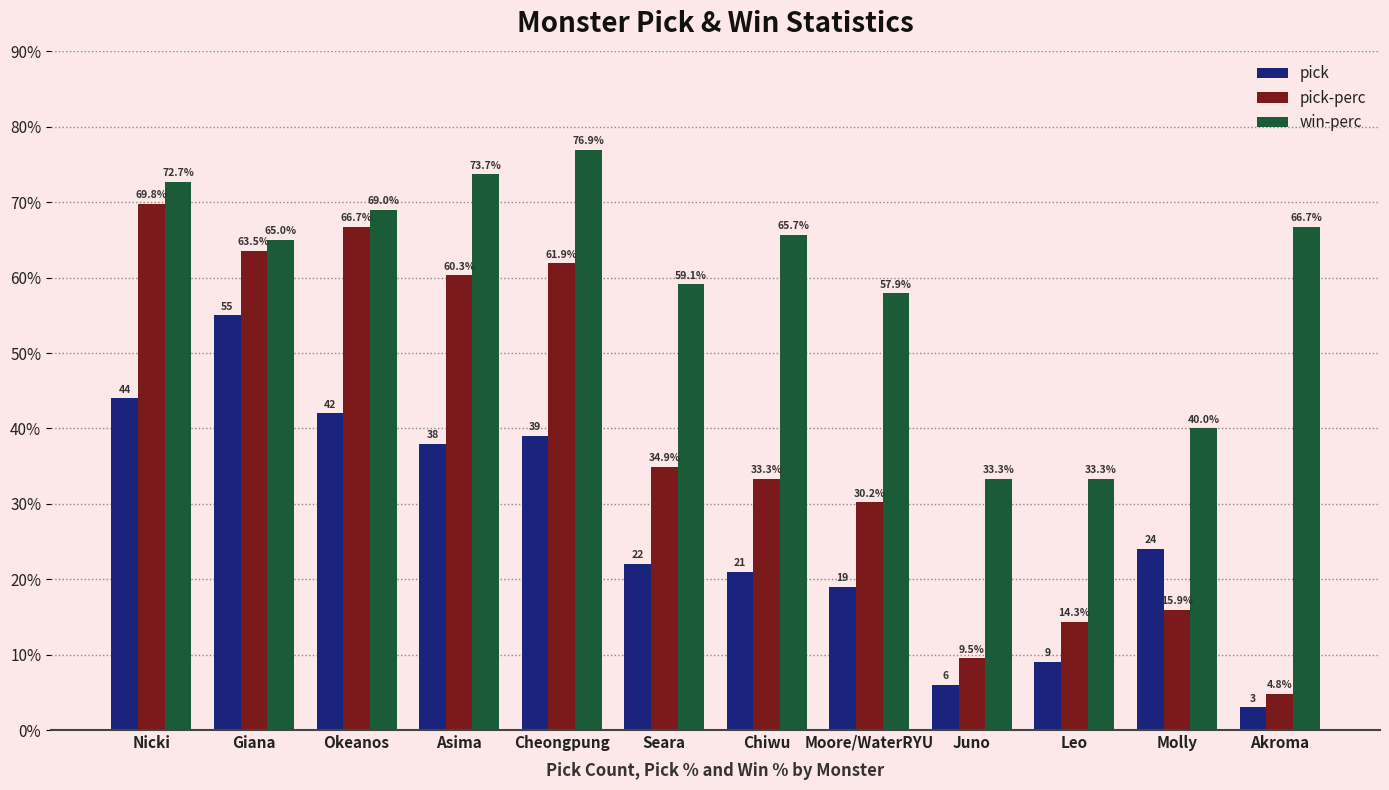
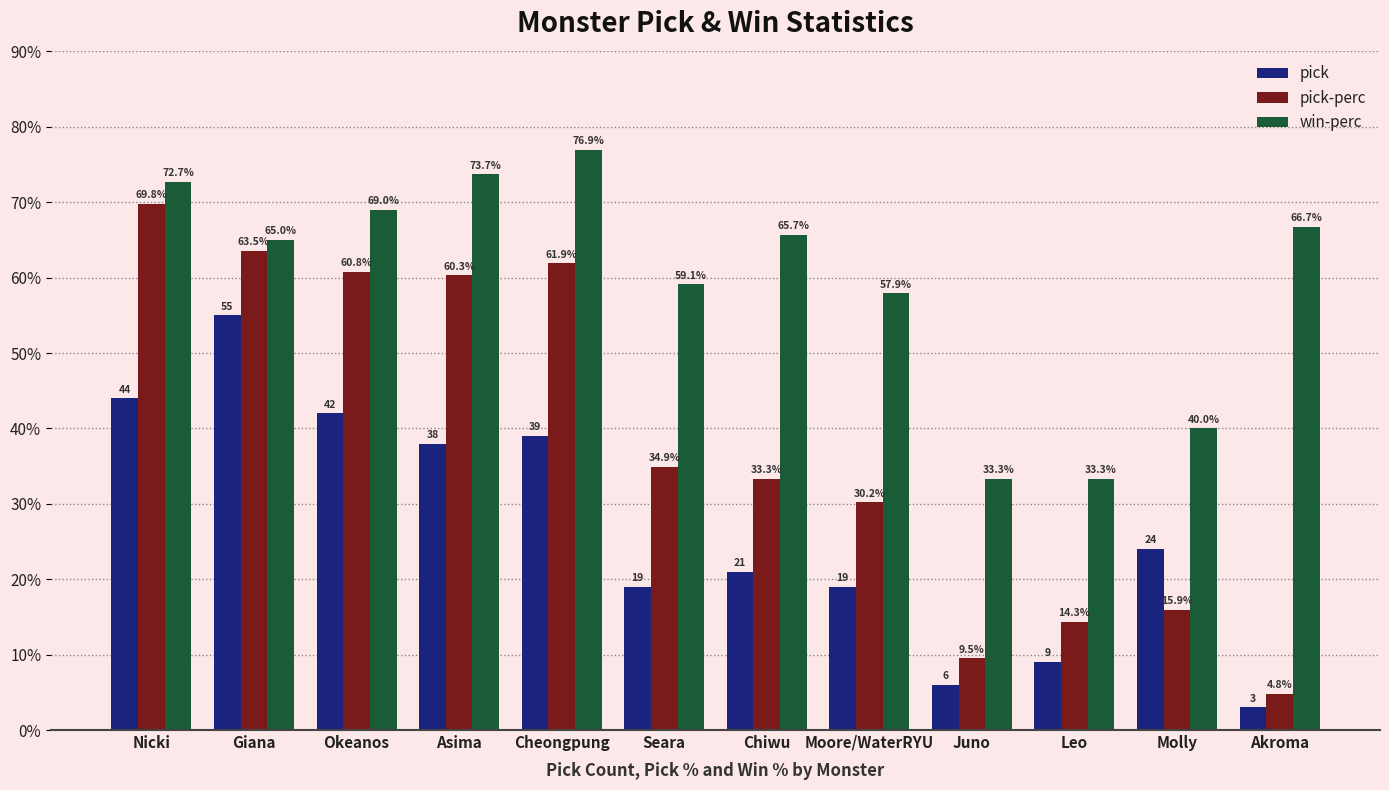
  {
    "pick": {
      "Nicki": "44",
      "Giana": "55",
      "Okeanos": "42",
      "Asima": "38",
      "Cheongpung": "39",
-     "Seara": "22",
+     "Seara": "19",
      "Chiwu": "21",
      "Moore/WaterRYU": "19",
      "Juno": "6",
      "Leo": "9",
      "Molly": "24",
      "Akroma": "3"
    },
    "pick-perc": {
      "Nicki": "69.8%",
      "Giana": "63.5%",
-     "Okeanos": "66.7%",
+     "Okeanos": "60.8%",
      "Asima": "60.3%",
      "Cheongpung": "61.9%",
      "Seara": "34.9%",
      "Chiwu": "33.3%",
      "Moore/WaterRYU": "30.2%",
      "Juno": "9.5%",
      "Leo": "14.3%",
      "Molly": "15.9%",
      "Akroma": "4.8%"
    },
    "win-perc": {
      "Nicki": "72.7%",
      "Giana": "65.0%",
      "Okeanos": "69.0%",
      "Asima": "73.7%",
      "Cheongpung": "76.9%",
      "Seara": "59.1%",
      "Chiwu": "65.7%",
      "Moore/WaterRYU": "57.9%",
      "Juno": "33.3%",
      "Leo": "33.3%",
      "Molly": "40.0%",
      "Akroma": "66.7%"
    }
  }
